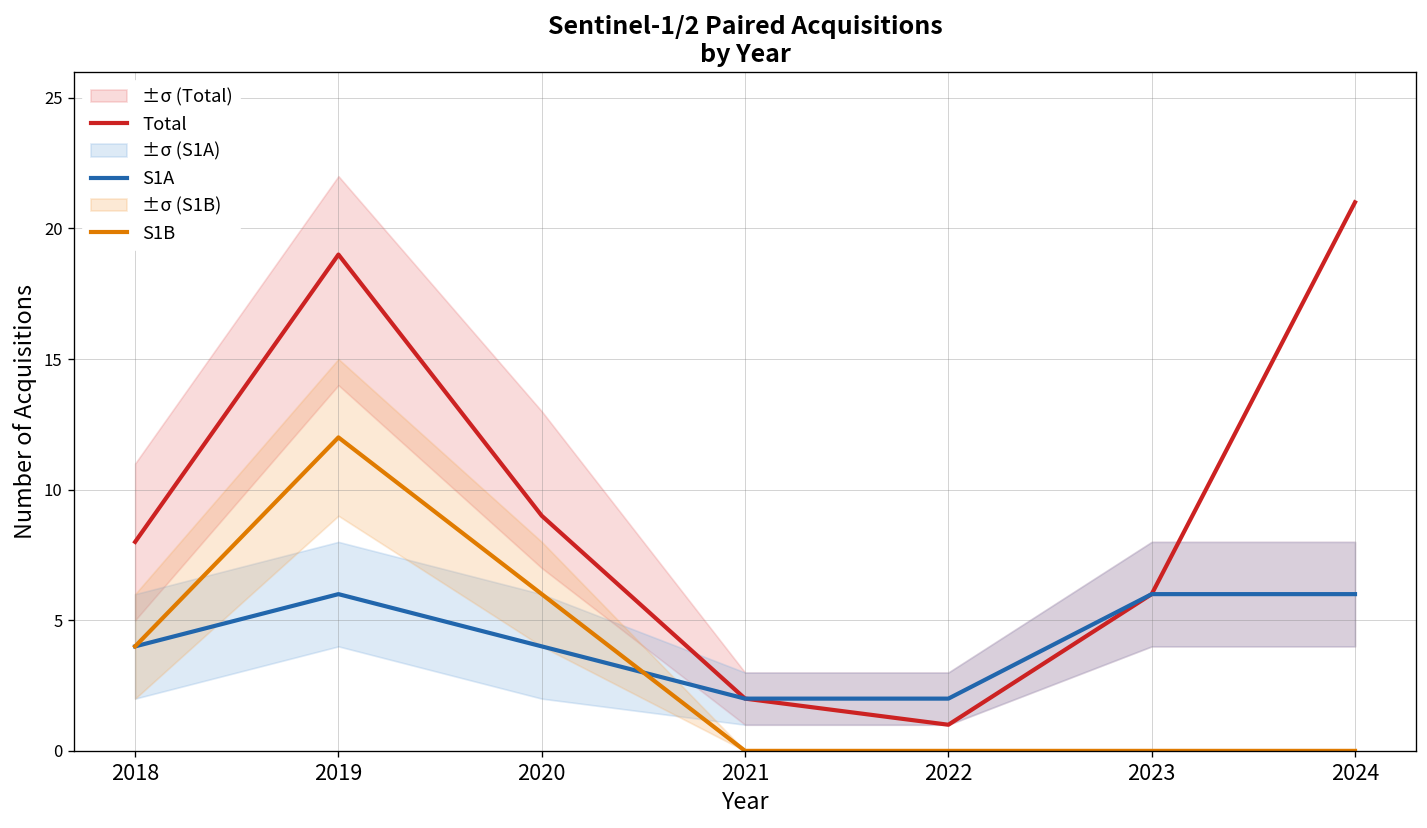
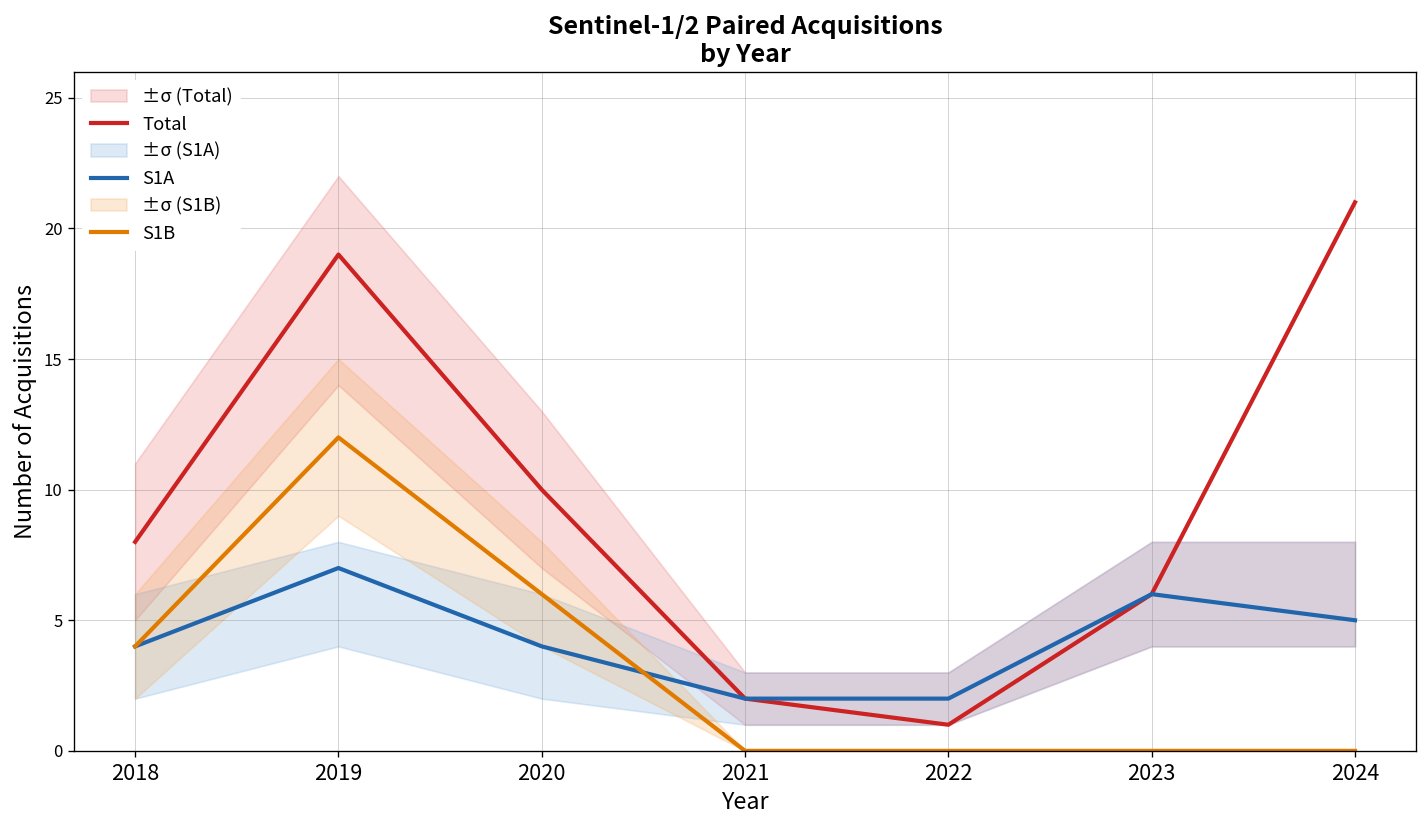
  {
    "Total": {
      "2018": 8,
      "2019": 19,
-     "2020": 9,
+     "2020": 10,
      "2022": 1,
      "2024": 21
    },
    "S1A": {
-     "2019": 6,
+     "2019": 7,
      "2020": 4,
      "2022": 2,
-     "2024": 6
+     "2024": 5
    },
    "S1B": {
      "2019": 12
    }
  }
